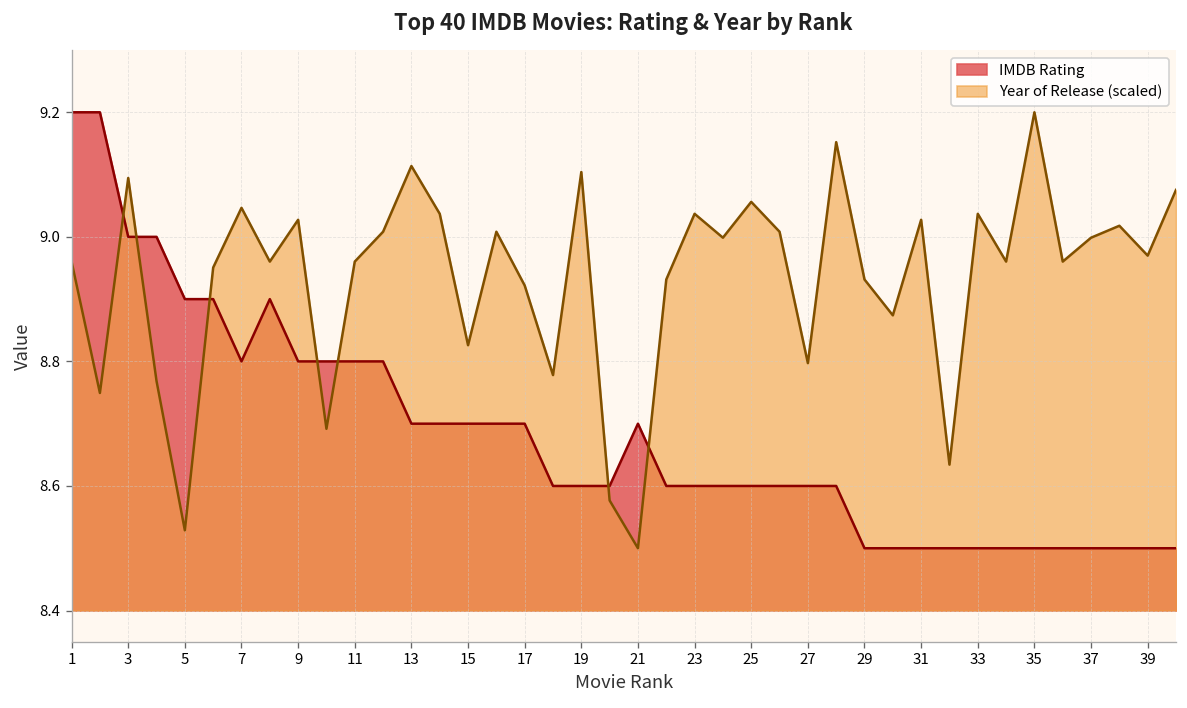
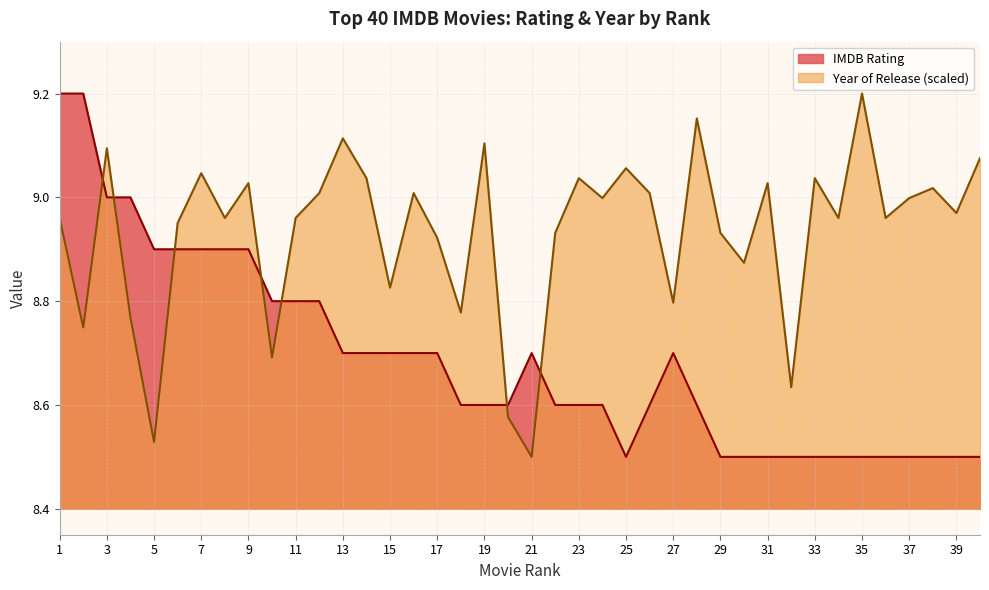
  {
    "IMDB Rating": {
      "1": 9.2,
      "3": 9.0,
      "5": 8.9,
-     "7": 8.8,
-     "9": 8.8,
+     "7": 8.9,
+     "9": 8.9,
      "11": 8.8,
      "13": 8.7,
      "15": 8.7,
      "17": 8.7,
      "19": 8.6,
      "21": 8.7,
      "23": 8.6,
-     "25": 8.6,
-     "27": 8.6,
+     "25": 8.5,
+     "27": 8.7,
      "29": 8.5,
      "31": 8.5,
      "33": 8.5,
      "35": 8.5,
      "37": 8.5,
      "39": 8.5
    },
    "Year of Release (scaled)": {
      "1": 8.96,
      "3": 9.09,
      "5": 8.53,
      "7": 9.05,
      "9": 9.03,
      "11": 8.96,
      "13": 9.11,
      "15": 8.83,
      "17": 8.92,
      "19": 9.1,
      "21": 8.5,
      "23": 9.04,
      "25": 9.06,
      "27": 8.8,
      "29": 8.93,
      "31": 9.03,
      "33": 9.04,
      "35": 9.2,
      "37": 9.0,
      "39": 8.97
    }
  }
